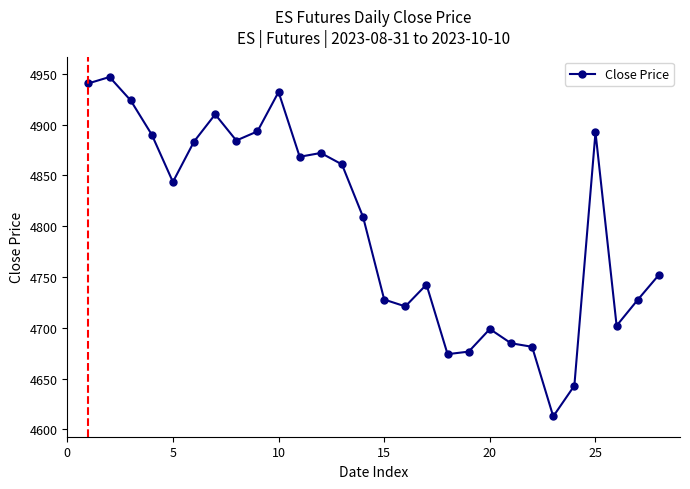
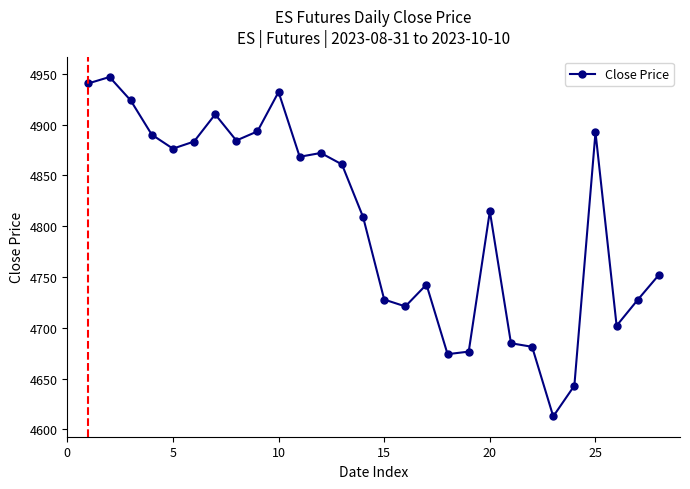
  {
-   "5": 4843,
+   "5": 4876,
    "10": 4932,
    "15": 4728,
-   "20": 4699,
+   "20": 4815,
    "25": 4892
  }
